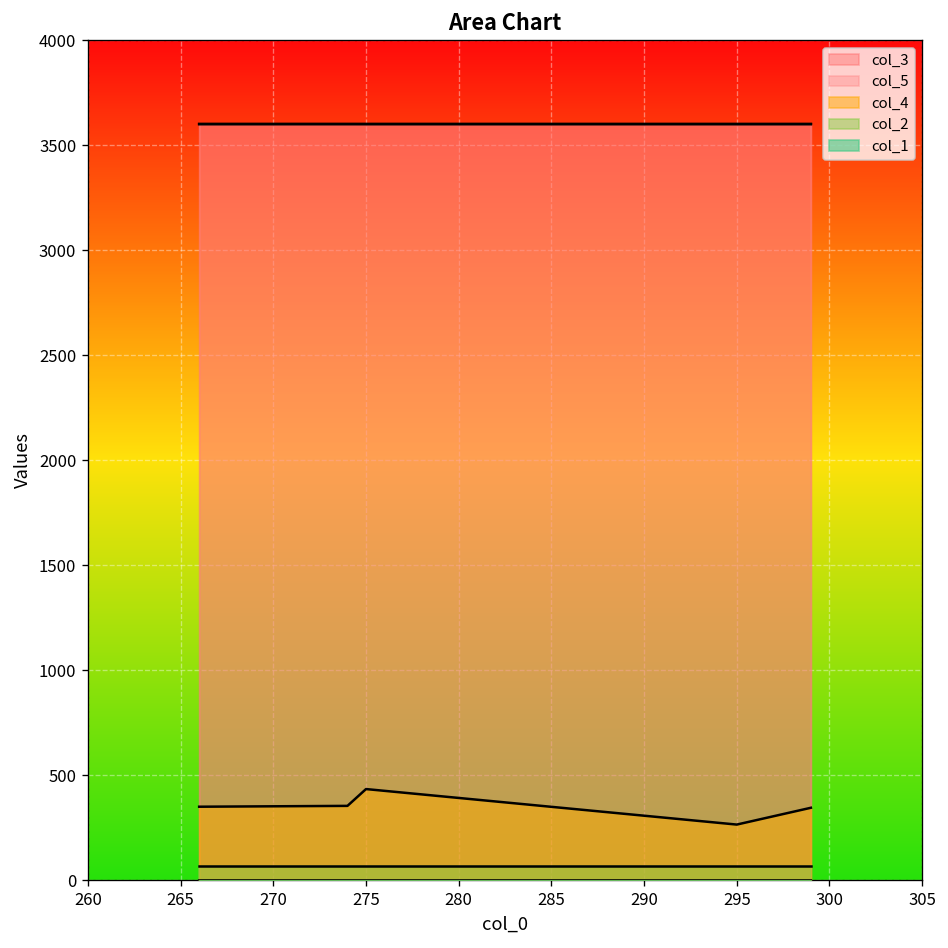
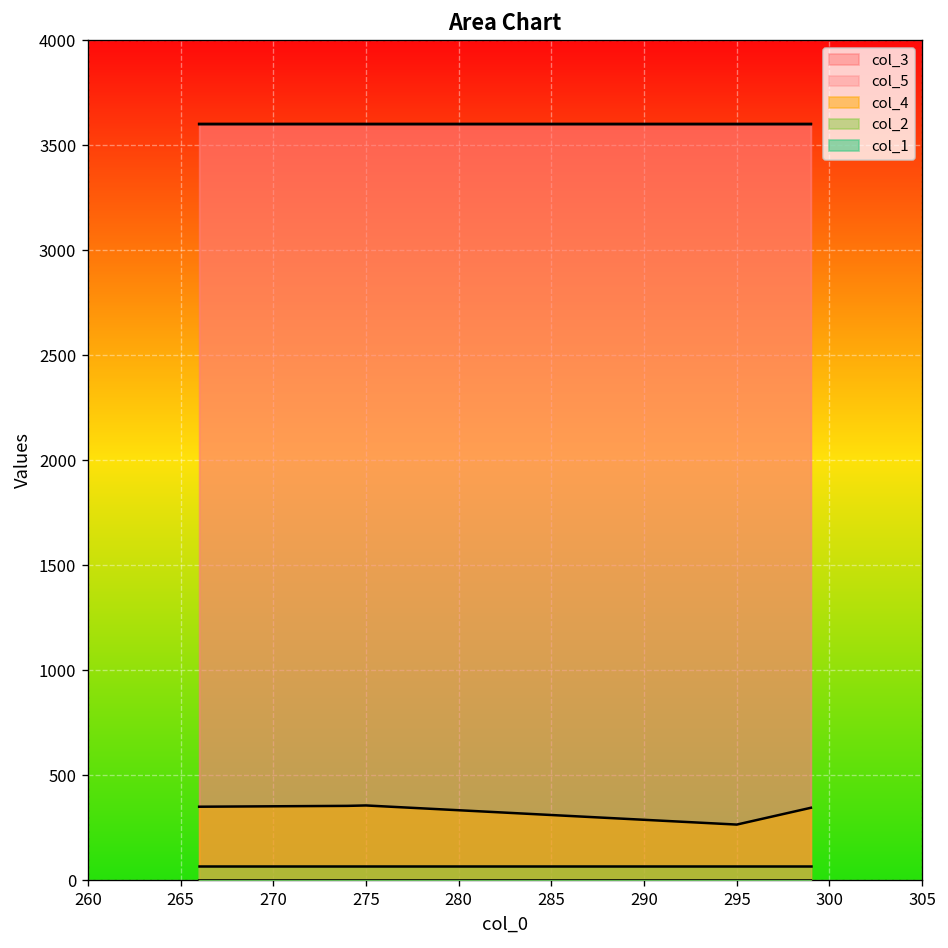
  {
    "col_5": {
      "275": 3600,
      "295": 3600
    },
    "col_4": {
-     "275": 440,
+     "275": 360,
      "295": 270
    },
    "col_2": {
      "275": 70,
      "295": 70
    },
    "col_1": {
      "275": 0,
      "295": 0
    }
  }
